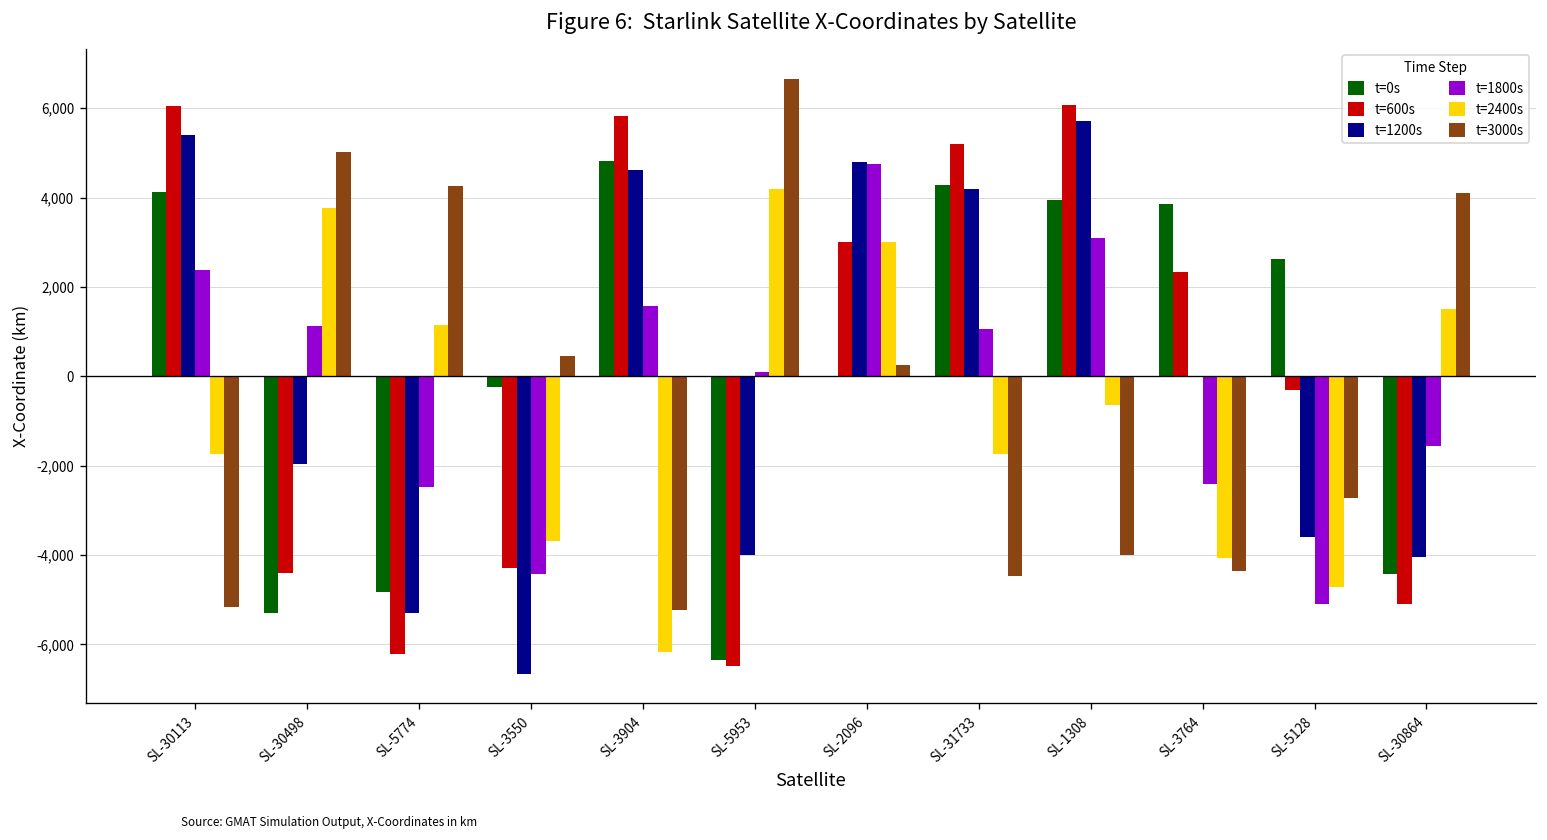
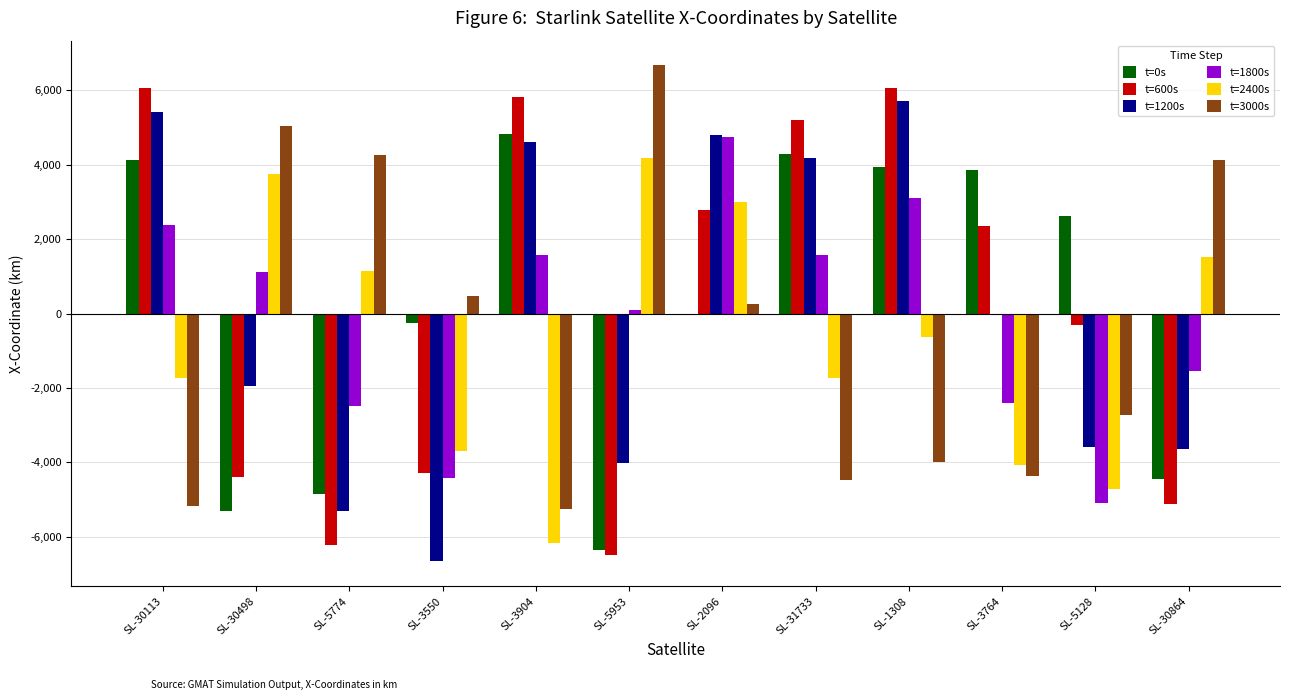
  {
    "t=0s": {
      "SL-30113": "4,100",
      "SL-30498": "-5,300",
      "SL-5774": "-4,800",
      "SL-3550": "-300",
      "SL-3904": "4,800",
      "SL-5953": "-6,400",
      "SL-31733": "4,300",
      "SL-1308": "3,900",
      "SL-3764": "3,800",
      "SL-5128": "2,600",
      "SL-30864": "-4,400"
    },
    "t=600s": {
      "SL-30113": "6,100",
      "SL-30498": "-4,400",
      "SL-5774": "-6,200",
      "SL-3550": "-4,300",
      "SL-3904": "5,800",
      "SL-5953": "-6,500",
-     "SL-2096": "3,000",
+     "SL-2096": "2,800",
      "SL-31733": "5,200",
      "SL-1308": "6,100",
      "SL-3764": "2,300",
      "SL-5128": "-300",
      "SL-30864": "-5,100"
    },
    "t=1200s": {
      "SL-30113": "5,400",
      "SL-30498": "-2,000",
      "SL-5774": "-5,300",
      "SL-3550": "-6,700",
      "SL-3904": "4,600",
      "SL-5953": "-4,000",
      "SL-2096": "4,800",
      "SL-31733": "4,200",
      "SL-1308": "5,700",
      "SL-5128": "-3,600",
-     "SL-30864": "-4,000"
+     "SL-30864": "-3,600"
    },
    "t=1800s": {
      "SL-30113": "2,400",
      "SL-30498": "1,100",
      "SL-5774": "-2,500",
      "SL-3550": "-4,400",
      "SL-3904": "1,600",
      "SL-5953": "100",
      "SL-2096": "4,700",
-     "SL-31733": "1,100",
+     "SL-31733": "1,600",
      "SL-1308": "3,100",
      "SL-3764": "-2,400",
      "SL-5128": "-5,100",
      "SL-30864": "-1,600"
    },
    "t=2400s": {
      "SL-30113": "-1,700",
      "SL-30498": "3,800",
      "SL-5774": "1,100",
      "SL-3550": "-3,700",
      "SL-3904": "-6,200",
      "SL-5953": "4,200",
      "SL-2096": "3,000",
      "SL-31733": "-1,700",
      "SL-1308": "-600",
      "SL-3764": "-4,100",
      "SL-5128": "-4,700",
      "SL-30864": "1,500"
    },
    "t=3000s": {
      "SL-30113": "-5,200",
      "SL-30498": "5,000",
      "SL-5774": "4,300",
      "SL-3550": "500",
      "SL-3904": "-5,200",
      "SL-5953": "6,700",
      "SL-2096": "300",
      "SL-31733": "-4,500",
      "SL-1308": "-4,000",
      "SL-3764": "-4,400",
      "SL-5128": "-2,700",
      "SL-30864": "4,100"
    }
  }
